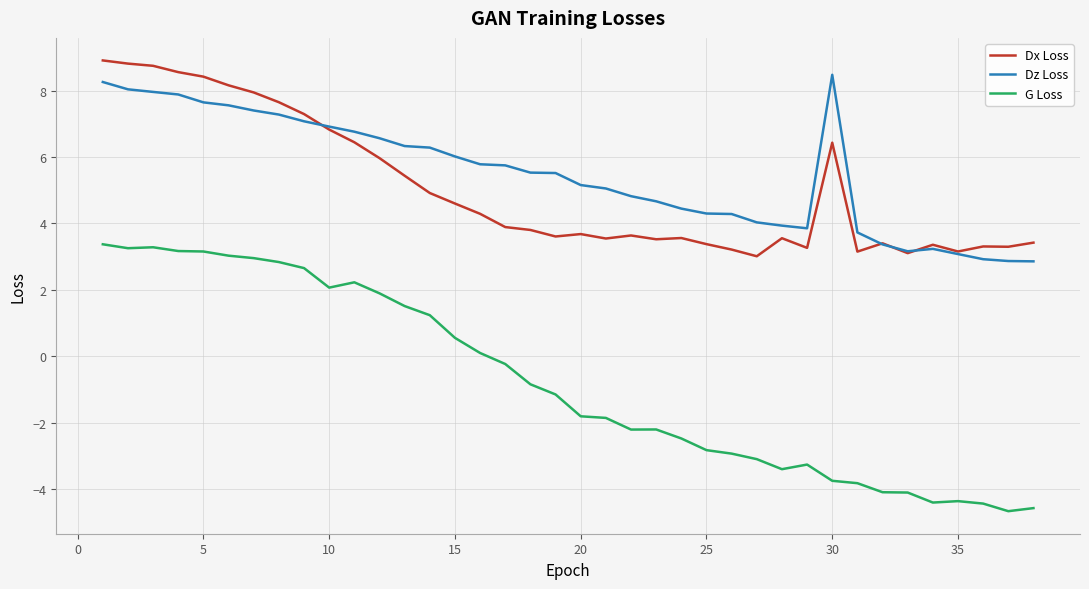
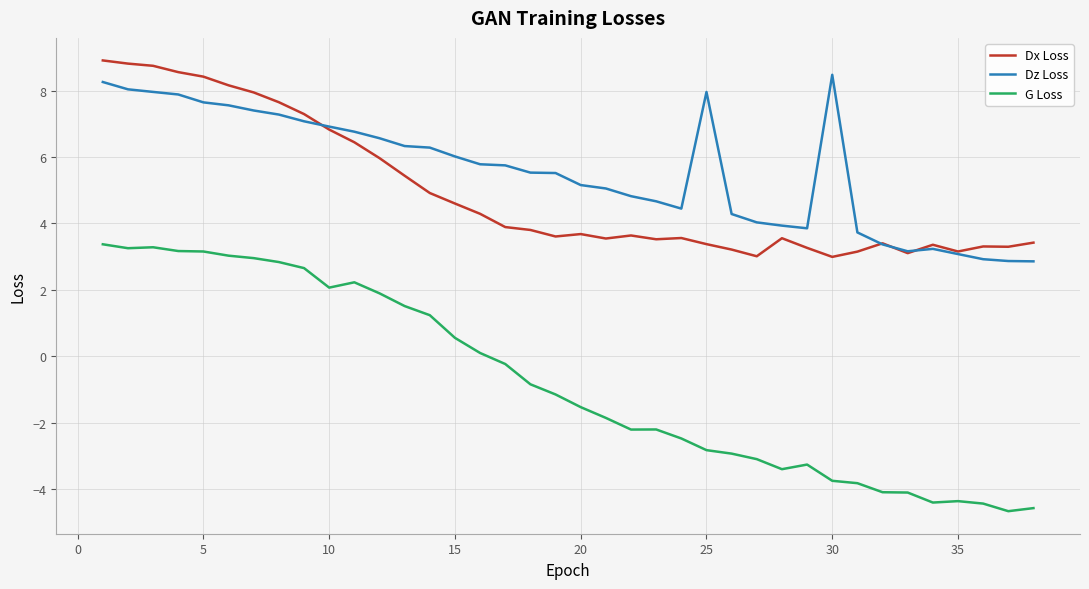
  {
    "Dx Loss": {
      "5": 8.4,
      "10": 6.8,
      "15": 4.6,
      "20": 3.7,
      "25": 3.4,
-     "30": 6.4,
+     "30": 3.0,
      "35": 3.2
    },
    "Dz Loss": {
      "5": 7.6,
      "10": 6.9,
      "15": 6.0,
      "20": 5.2,
-     "25": 4.3,
+     "25": 8.0,
      "30": 8.5,
      "35": 3.1
    },
    "G Loss": {
      "5": 3.2,
      "10": 2.1,
      "15": 0.6,
-     "20": -1.8,
+     "20": -1.5,
      "25": -2.8,
      "30": -3.8,
      "35": -4.4
    }
  }
